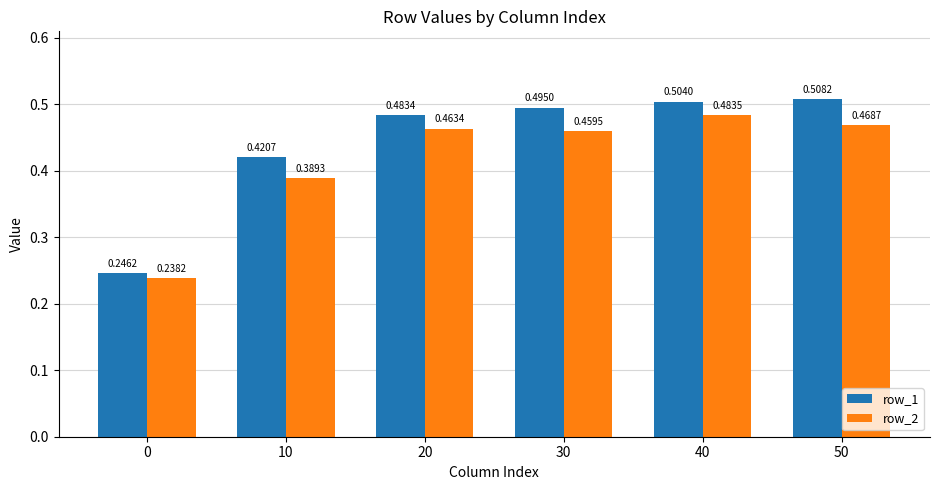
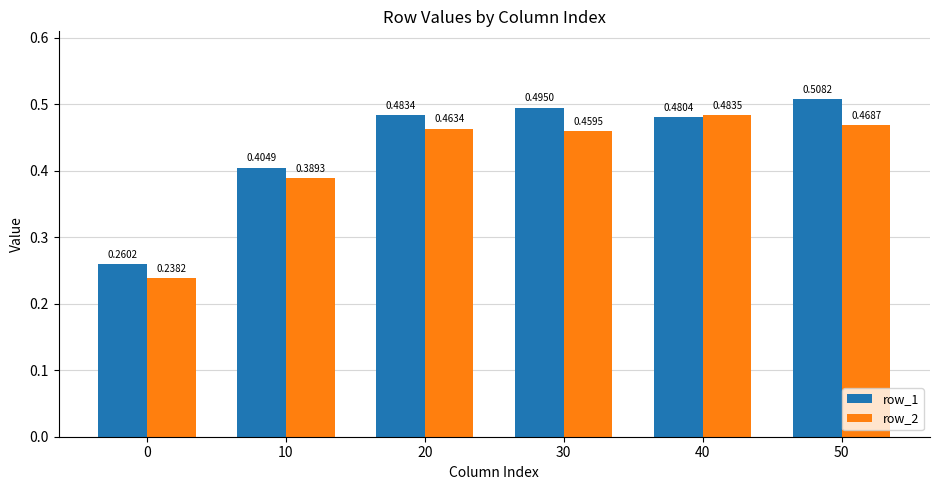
  {
    "row_1": {
-     "0": 0.2462,
-     "10": 0.4207,
+     "0": 0.2602,
+     "10": 0.4049,
      "20": 0.4834,
      "30": 0.4950,
-     "40": 0.5040,
+     "40": 0.4804,
      "50": 0.5082
    },
    "row_2": {
      "0": 0.2382,
      "10": 0.3893,
      "20": 0.4634,
      "30": 0.4595,
      "40": 0.4835,
      "50": 0.4687
    }
  }
